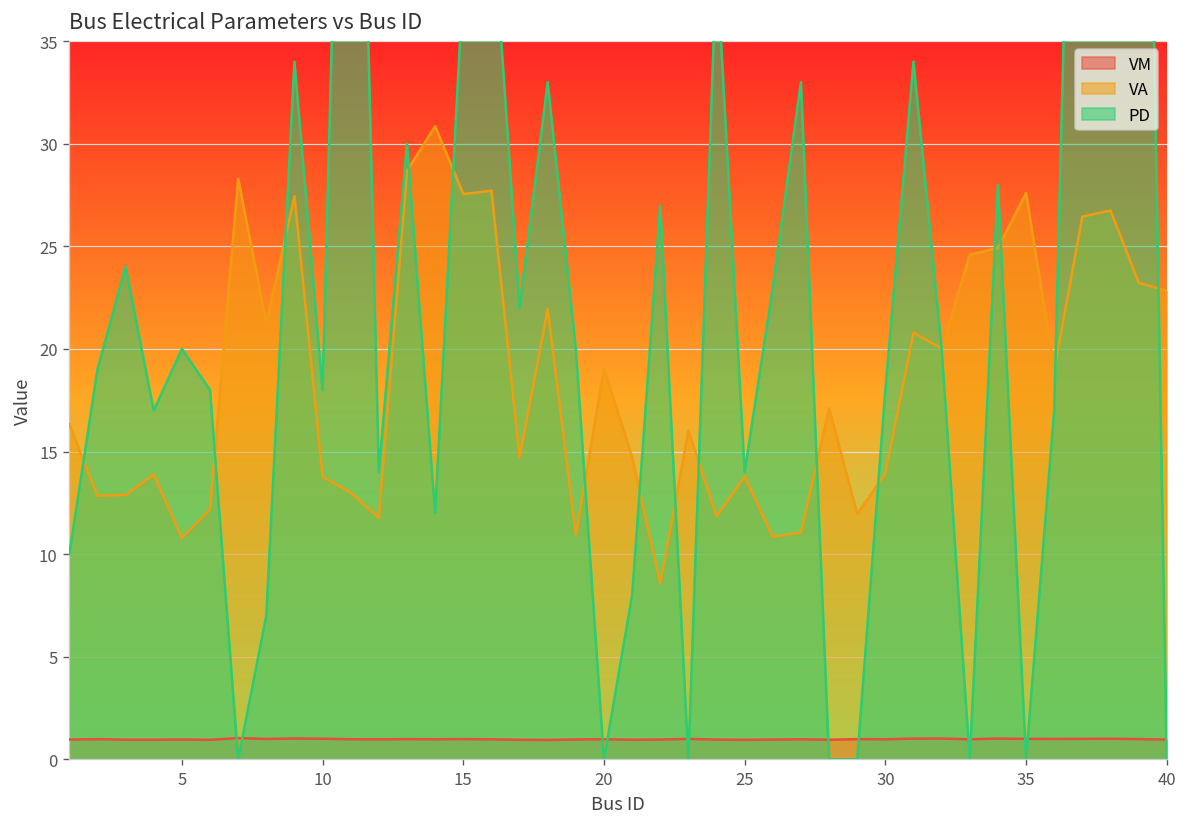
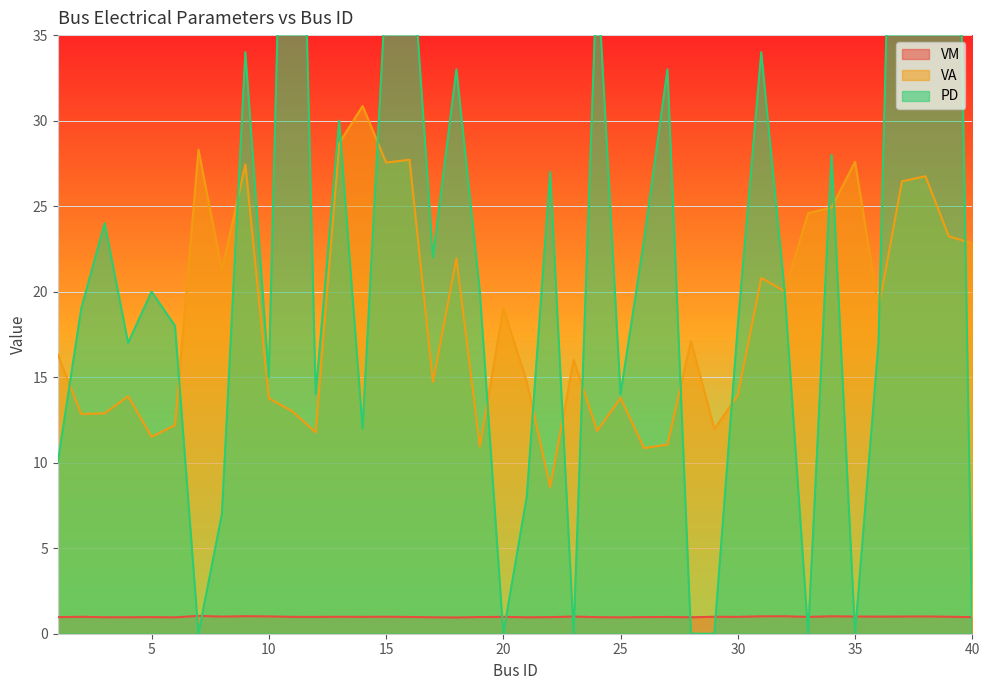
  {
    "VM": {
      "5": 1.0,
      "10": 1.0,
      "15": 1.0,
      "20": 1.0,
      "25": 1.0,
      "30": 1.0,
      "35": 1.0,
      "40": 1.0
    },
    "VA": {
-     "5": 10.8,
+     "5": 11.5,
      "10": 13.8,
      "15": 27.5,
      "20": 19.0,
      "25": 13.8,
      "30": 13.9,
      "35": 27.6,
      "40": 22.8
    },
    "PD": {
      "5": 20,
-     "10": 18,
+     "10": 15,
      "20": 0,
      "25": 14,
      "30": 18,
      "35": 0,
      "40": 0
    }
  }
